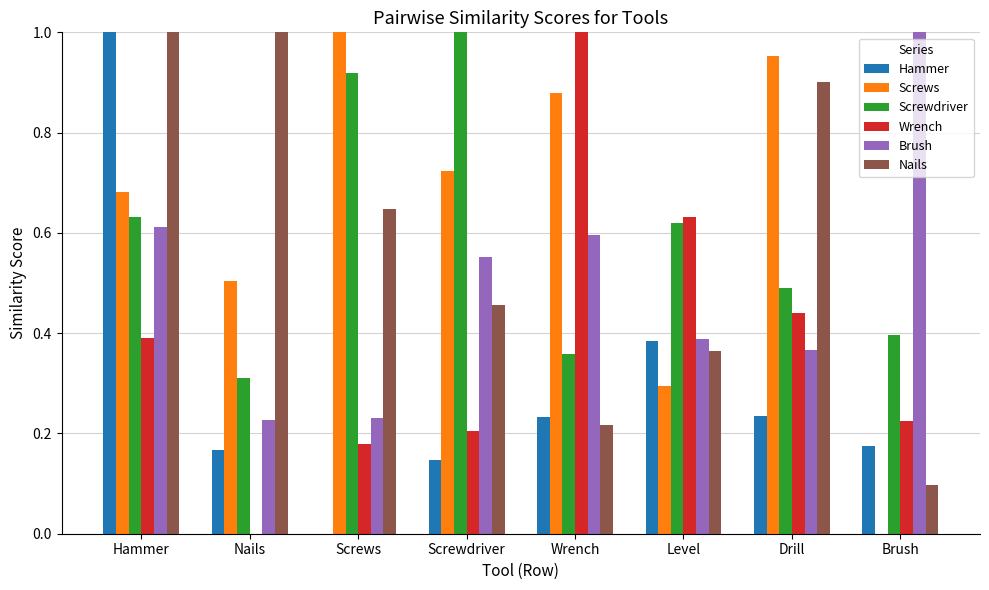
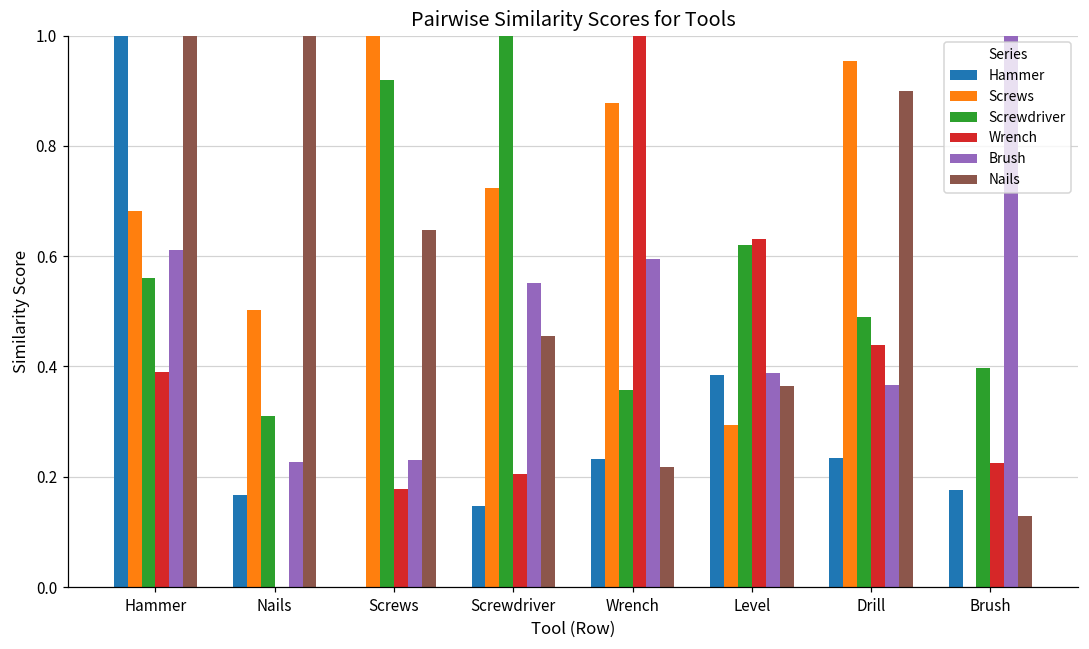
  {
    "Hammer": {
      "Hammer": 1.00,
      "Nails": 0.17,
      "Screws": 0.00,
      "Screwdriver": 0.15,
      "Wrench": 0.23,
      "Level": 0.39,
      "Drill": 0.23,
      "Brush": 0.18
    },
    "Screws": {
      "Hammer": 0.68,
      "Nails": 0.50,
      "Screws": 1.00,
      "Screwdriver": 0.72,
      "Wrench": 0.88,
      "Level": 0.29,
      "Drill": 0.95,
      "Brush": 0.00
    },
    "Screwdriver": {
-     "Hammer": 0.63,
+     "Hammer": 0.56,
      "Nails": 0.31,
      "Screws": 0.92,
      "Screwdriver": 1.00,
      "Wrench": 0.36,
      "Level": 0.62,
      "Drill": 0.49,
      "Brush": 0.40
    },
    "Wrench": {
      "Hammer": 0.39,
      "Nails": 0.00,
      "Screws": 0.18,
      "Screwdriver": 0.21,
      "Wrench": 1.00,
      "Level": 0.63,
      "Drill": 0.44,
      "Brush": 0.23
    },
    "Brush": {
      "Hammer": 0.61,
      "Nails": 0.23,
      "Screws": 0.23,
      "Screwdriver": 0.55,
      "Wrench": 0.60,
      "Level": 0.39,
      "Drill": 0.37,
      "Brush": 1.00
    },
    "Nails": {
      "Hammer": 1.00,
      "Nails": 1.00,
      "Screws": 0.65,
      "Screwdriver": 0.46,
      "Wrench": 0.22,
      "Level": 0.37,
      "Drill": 0.90,
-     "Brush": 0.10
+     "Brush": 0.13
    }
  }
